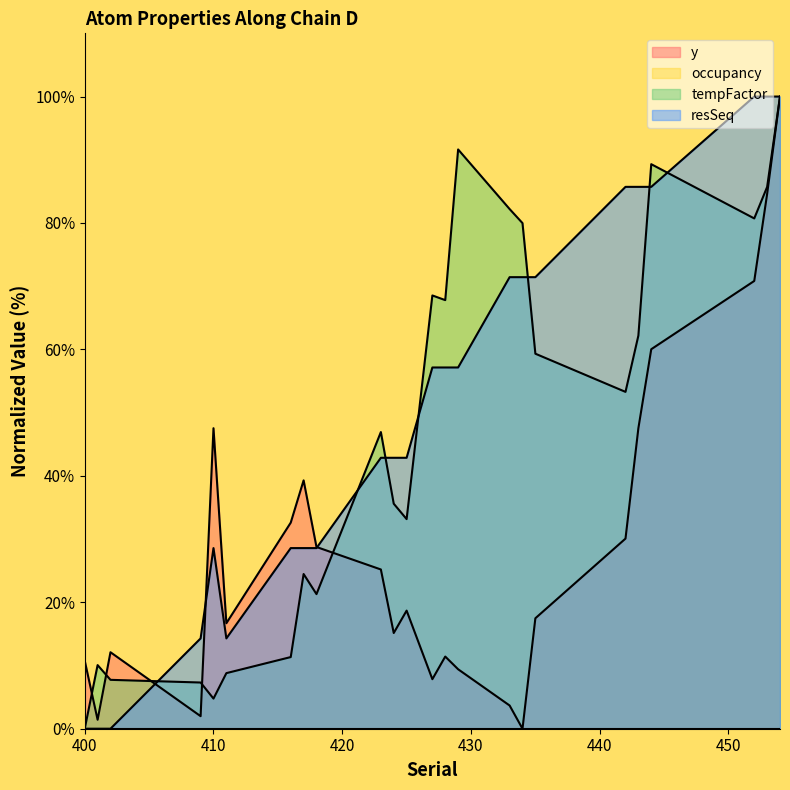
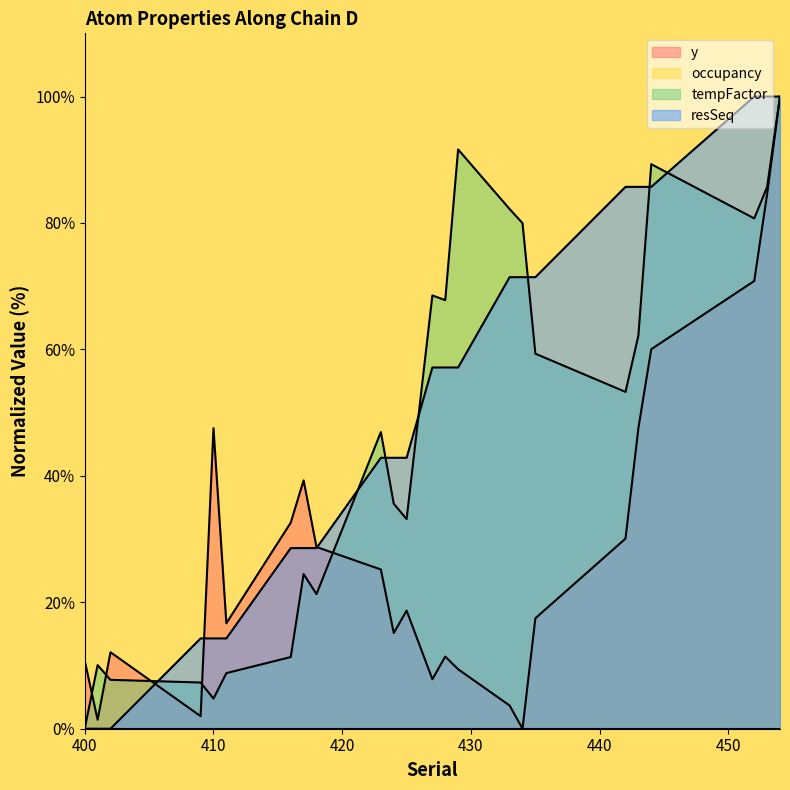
  {
    "y": {
      "400": "11%",
      "410": "48%"
    },
    "occupancy": {
      "410": "0%"
    },
    "tempFactor": {
      "410": "5%"
    },
    "resSeq": {
-     "410": "29%"
+     "410": "14%"
    }
  }
